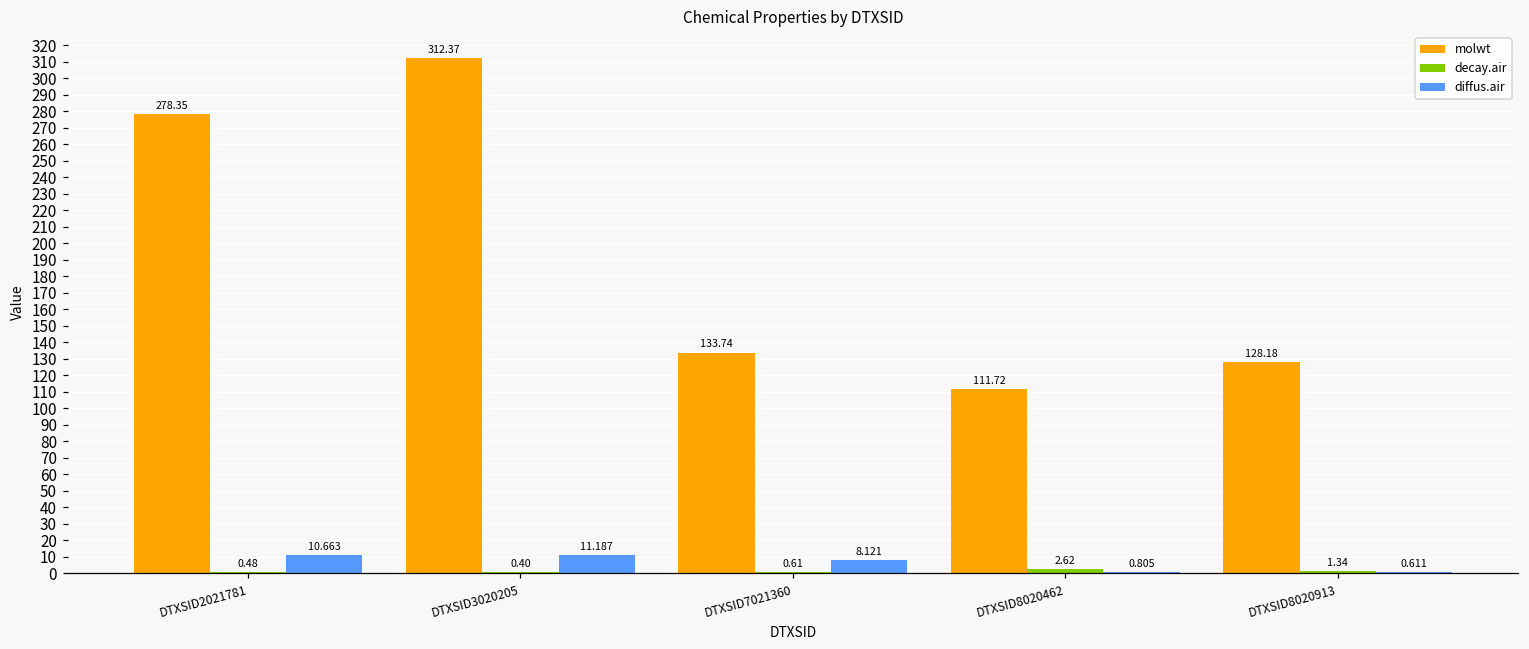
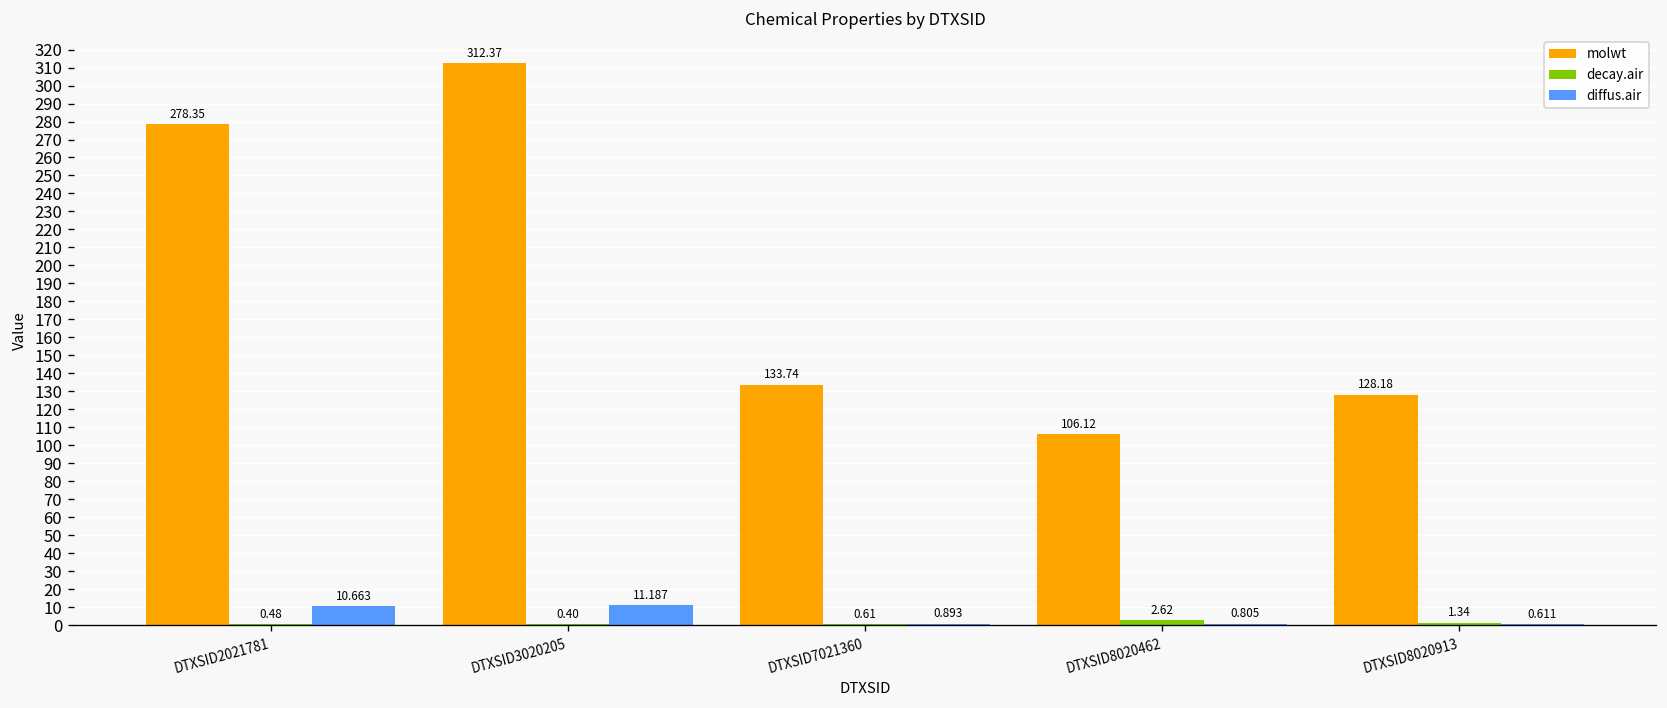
  {
    "molwt": {
      "DTXSID2021781": 278.35,
      "DTXSID3020205": 312.37,
      "DTXSID7021360": 133.74,
-     "DTXSID8020462": 111.72,
+     "DTXSID8020462": 106.12,
      "DTXSID8020913": 128.18
    },
    "decay.air": {
      "DTXSID2021781": 0.48,
      "DTXSID3020205": 0.40,
      "DTXSID7021360": 0.61,
      "DTXSID8020462": 2.62,
      "DTXSID8020913": 1.34
    },
    "diffus.air": {
      "DTXSID2021781": 10.663,
      "DTXSID3020205": 11.187,
-     "DTXSID7021360": 8.121,
+     "DTXSID7021360": 0.893,
      "DTXSID8020462": 0.805,
      "DTXSID8020913": 0.611
    }
  }
